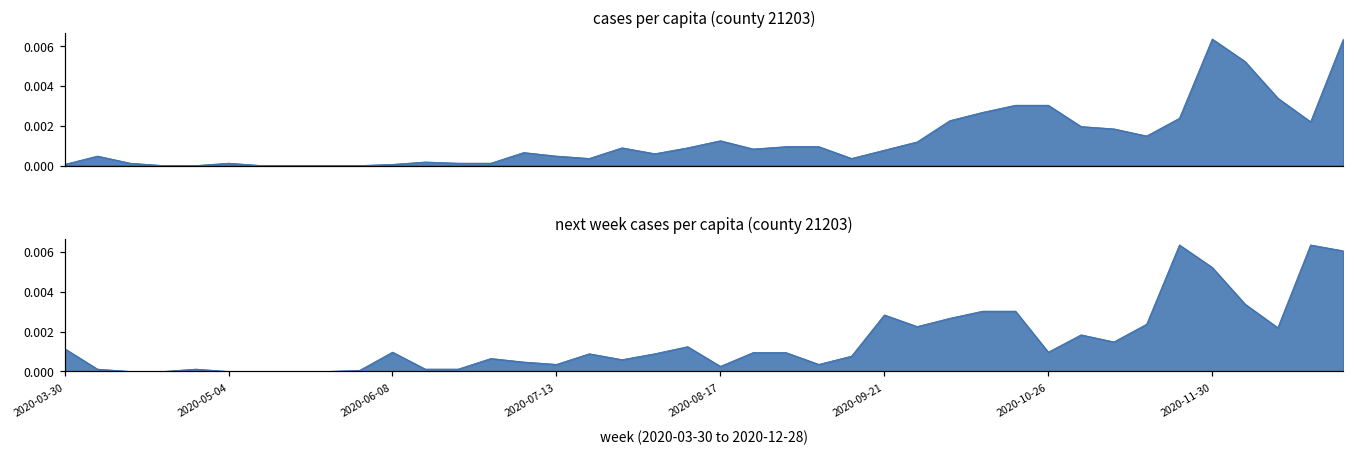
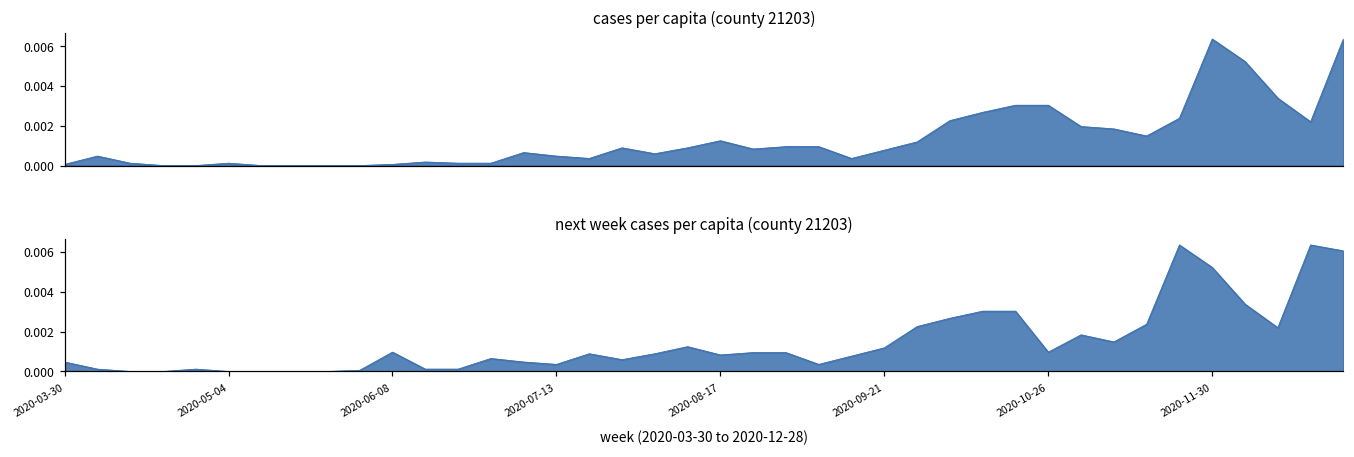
  {
    "next week cases per capita (county 21203)": {
-     "2020-03-30": 0.0011,
+     "2020-03-30": 0.0005,
      "2020-05-04": 0.0000,
      "2020-06-08": 0.0010,
      "2020-07-13": 0.0004,
-     "2020-08-17": 0.0003,
-     "2020-09-21": 0.0028,
+     "2020-08-17": 0.0008,
+     "2020-09-21": 0.0012,
      "2020-10-26": 0.0010,
      "2020-11-30": 0.0052
    }
  }
